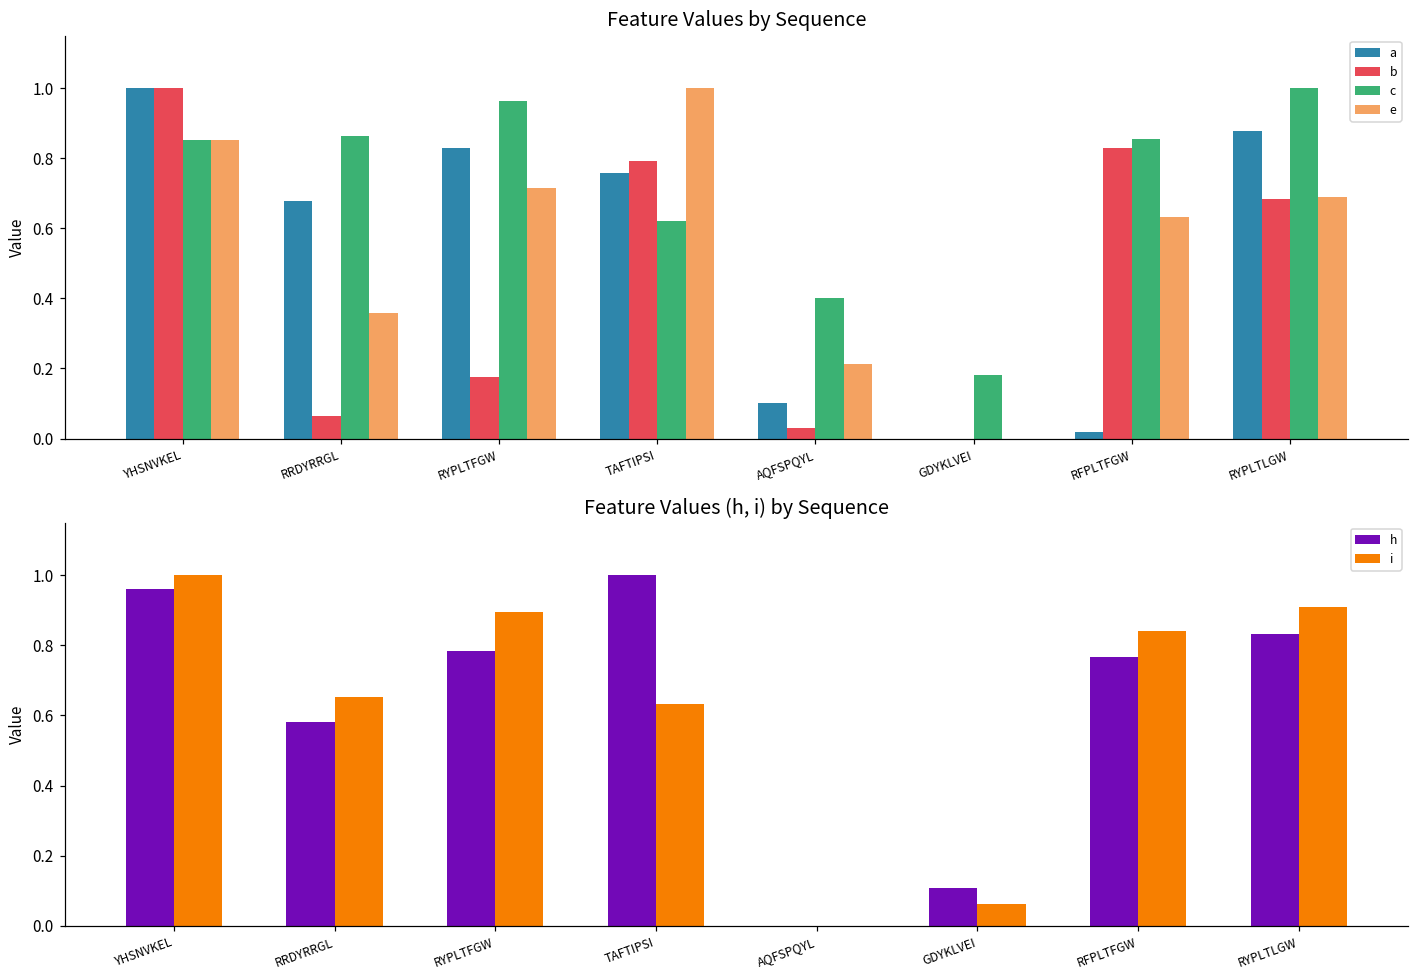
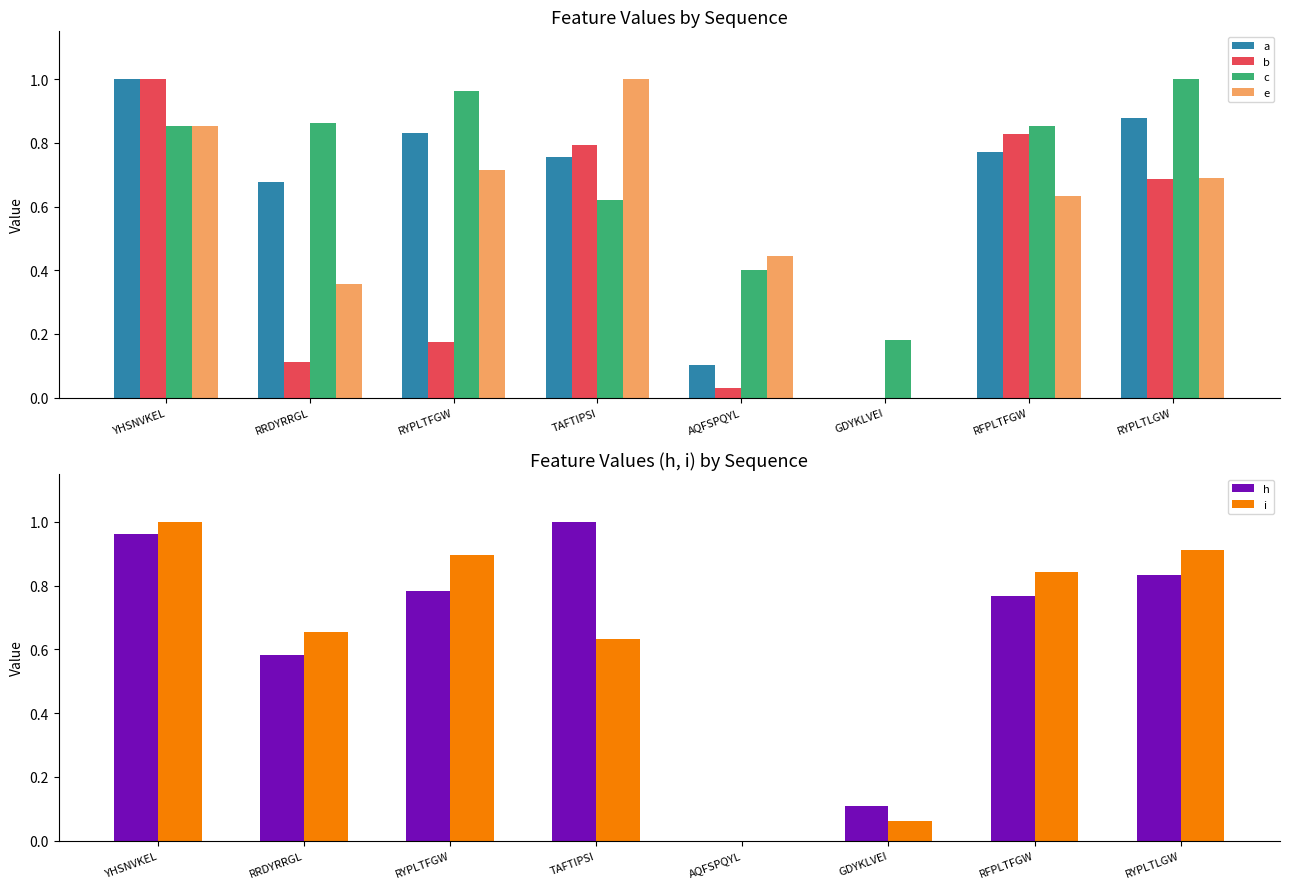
  {
    "Feature Values by Sequence": {
      "a": {
        "YHSNVKEL": 1.00,
        "RRDYRRGL": 0.68,
        "RYPLTFGW": 0.83,
        "TAFTIPSI": 0.76,
        "AQFSPQYL": 0.10,
        "GDYKLVEI": 0.00,
-       "RFPLTFGW": 0.02,
+       "RFPLTFGW": 0.77,
        "RYPLTLGW": 0.88
      },
      "b": {
        "YHSNVKEL": 1.00,
-       "RRDYRRGL": 0.06,
+       "RRDYRRGL": 0.11,
        "RYPLTFGW": 0.17,
        "TAFTIPSI": 0.79,
        "AQFSPQYL": 0.03,
        "GDYKLVEI": 0.00,
        "RFPLTFGW": 0.83,
        "RYPLTLGW": 0.69
      },
      "c": {
        "YHSNVKEL": 0.85,
        "RRDYRRGL": 0.86,
        "RYPLTFGW": 0.96,
        "TAFTIPSI": 0.62,
        "AQFSPQYL": 0.40,
        "GDYKLVEI": 0.18,
        "RFPLTFGW": 0.85,
        "RYPLTLGW": 1.00
      },
      "e": {
        "YHSNVKEL": 0.85,
        "RRDYRRGL": 0.36,
        "RYPLTFGW": 0.71,
        "TAFTIPSI": 1.00,
-       "AQFSPQYL": 0.21,
+       "AQFSPQYL": 0.45,
        "GDYKLVEI": 0.00,
        "RFPLTFGW": 0.63,
        "RYPLTLGW": 0.69
      }
    },
    "Feature Values (h, i) by Sequence": {
      "h": {
        "YHSNVKEL": 0.96,
        "RRDYRRGL": 0.58,
        "RYPLTFGW": 0.78,
        "TAFTIPSI": 1.00,
        "AQFSPQYL": 0.00,
        "GDYKLVEI": 0.11,
        "RFPLTFGW": 0.77,
        "RYPLTLGW": 0.83
      },
      "i": {
        "YHSNVKEL": 1.00,
        "RRDYRRGL": 0.65,
        "RYPLTFGW": 0.90,
        "TAFTIPSI": 0.63,
        "AQFSPQYL": 0.00,
        "GDYKLVEI": 0.06,
        "RFPLTFGW": 0.84,
        "RYPLTLGW": 0.91
      }
    }
  }
